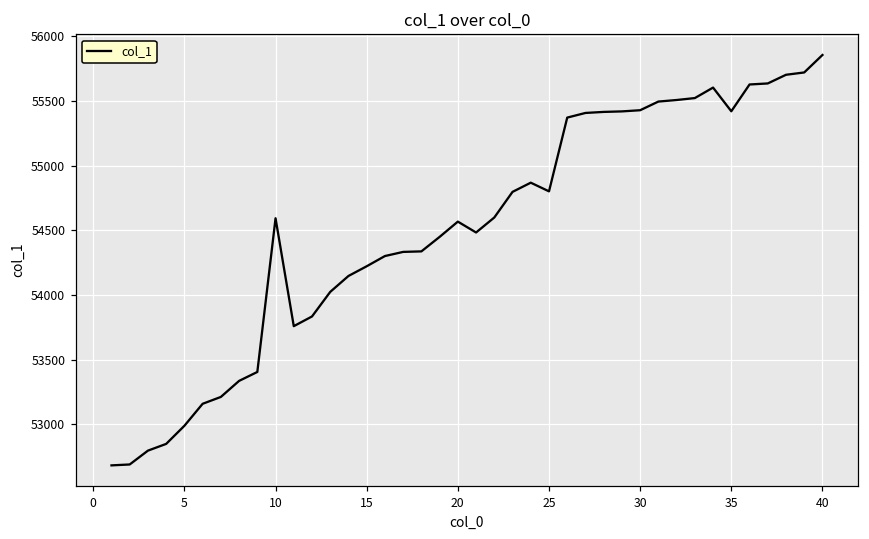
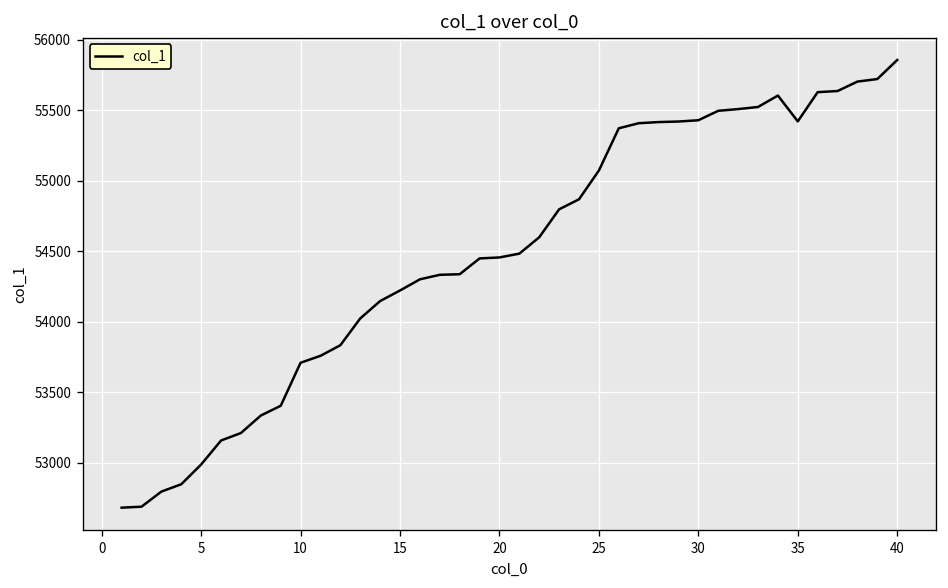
  {
    "5": 52990,
-   "10": 54590,
+   "10": 53710,
    "15": 54220,
-   "20": 54570,
-   "25": 54800,
+   "20": 54460,
+   "25": 55070,
    "30": 55430,
    "35": 55420,
    "40": 55860
  }
